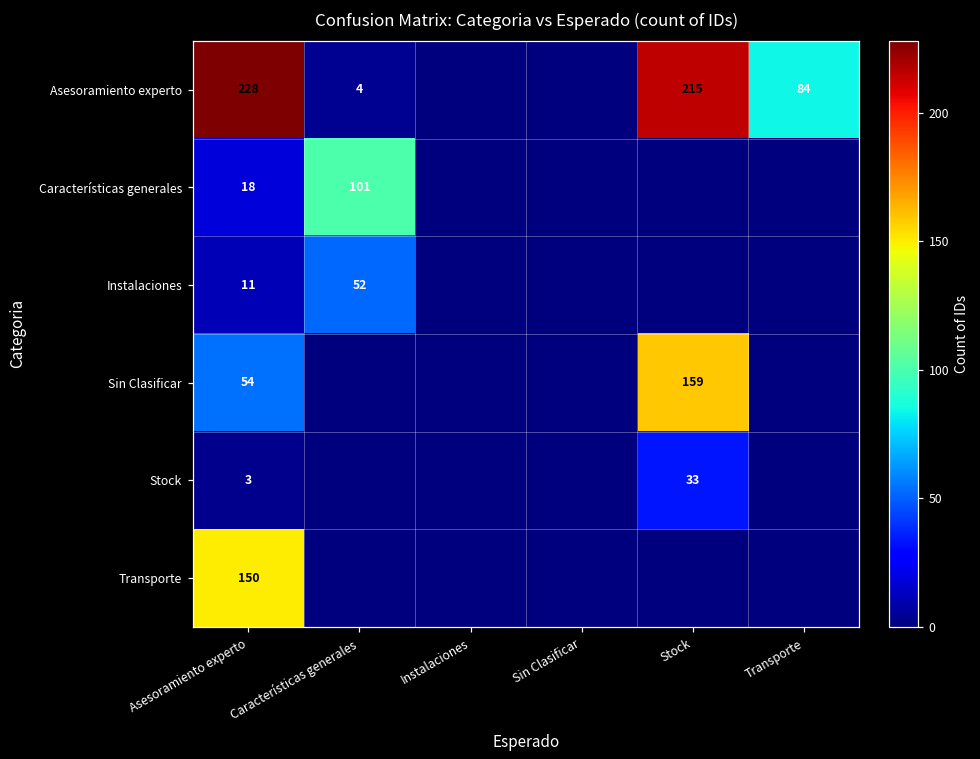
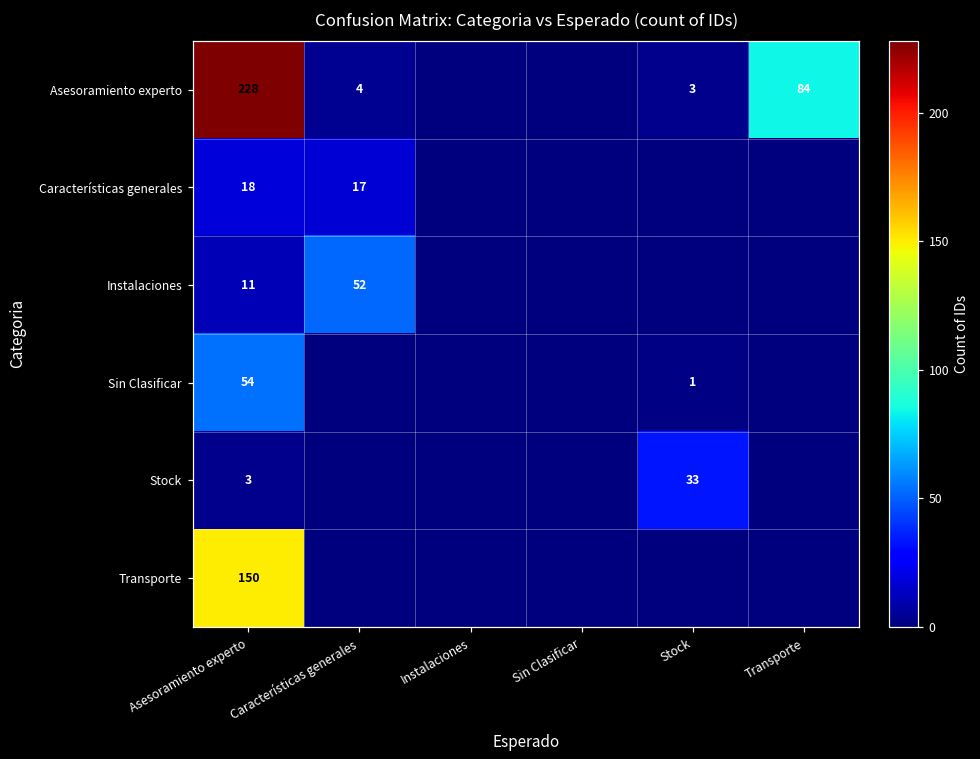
  {
    "Asesoramiento experto": {
      "Asesoramiento experto": 228,
      "Características generales": 4,
-     "Stock": 215,
+     "Stock": 3,
      "Transporte": 84
    },
    "Características generales": {
      "Asesoramiento experto": 18,
-     "Características generales": 101
+     "Características generales": 17
    },
    "Instalaciones": {
      "Asesoramiento experto": 11,
      "Características generales": 52
    },
    "Sin Clasificar": {
      "Asesoramiento experto": 54,
-     "Stock": 159
+     "Stock": 1
    },
    "Stock": {
      "Asesoramiento experto": 3,
      "Stock": 33
    },
    "Transporte": {
      "Asesoramiento experto": 150
    }
  }
